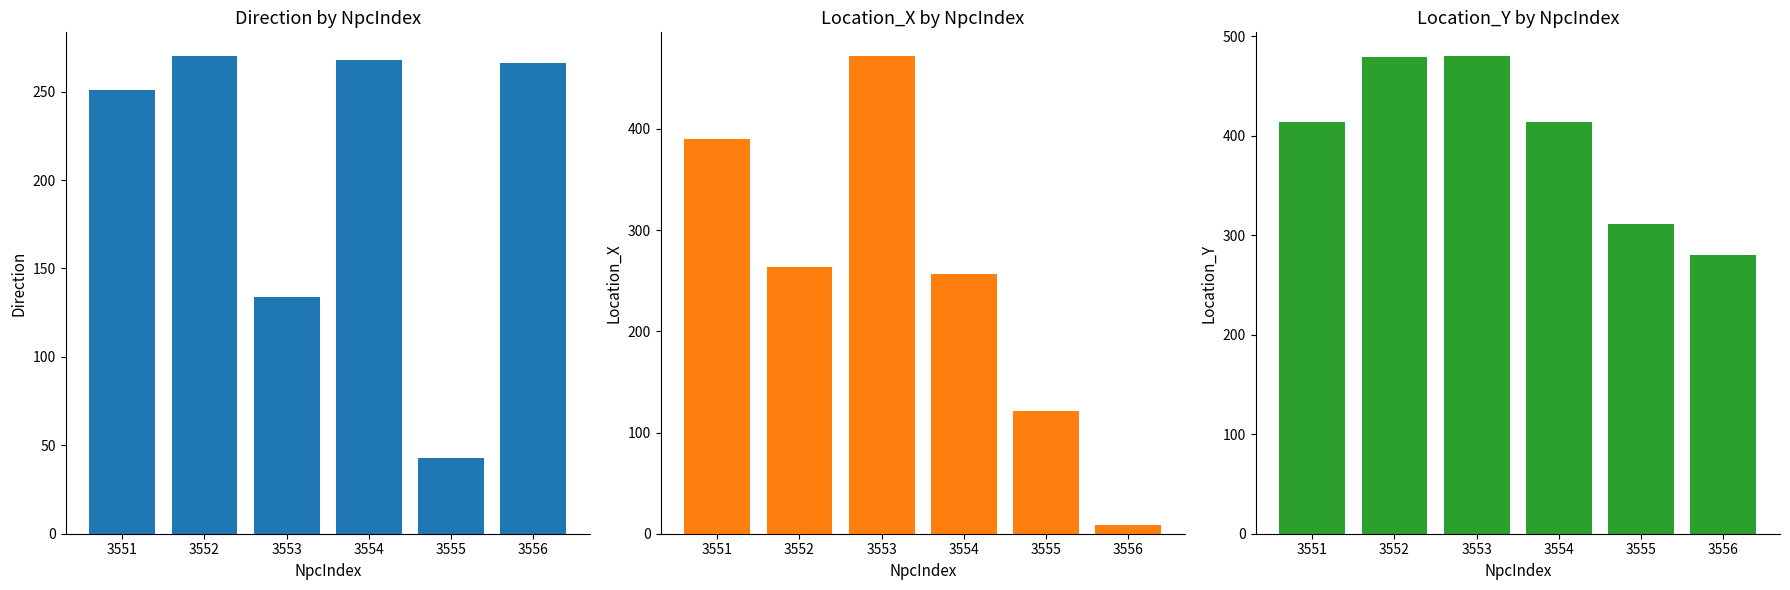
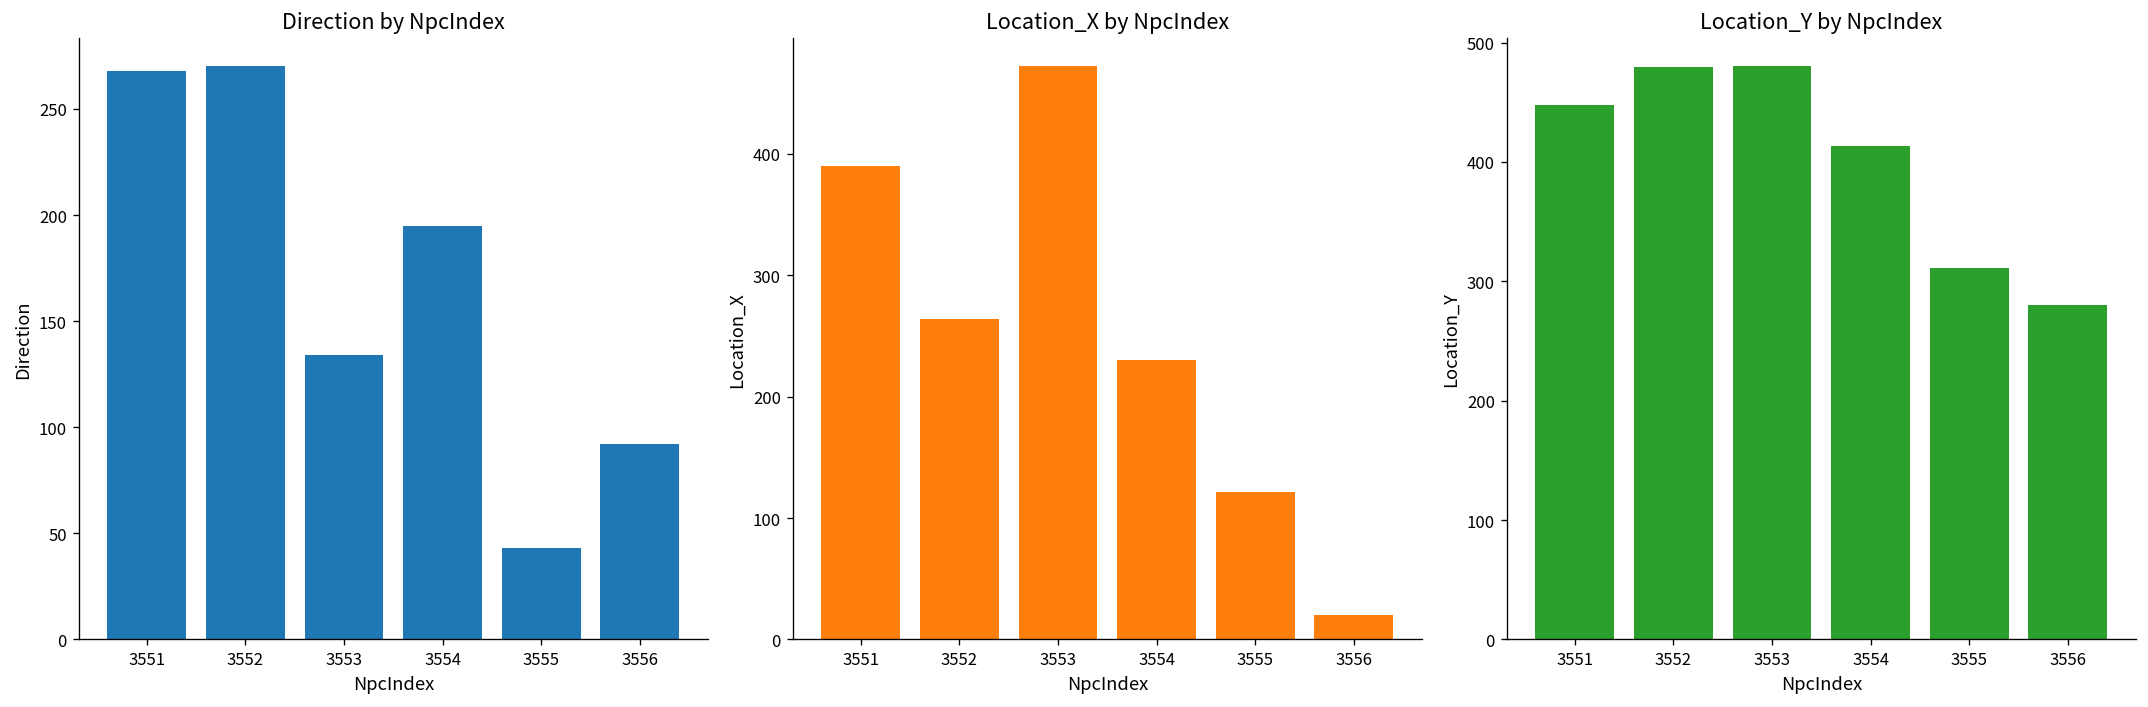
  {
    "Direction by NpcIndex": {
-     "3551": 251,
+     "3551": 268,
      "3552": 270,
      "3553": 134,
-     "3554": 268,
+     "3554": 195,
      "3555": 43,
-     "3556": 266
+     "3556": 92
    },
    "Location_X by NpcIndex": {
      "3551": 390,
      "3552": 264,
      "3553": 472,
-     "3554": 257,
+     "3554": 231,
      "3555": 121,
-     "3556": 9
+     "3556": 20
    },
    "Location_Y by NpcIndex": {
-     "3551": 410,
+     "3551": 450,
      "3552": 480,
      "3553": 480,
      "3554": 410,
      "3555": 310,
      "3556": 280
    }
  }
